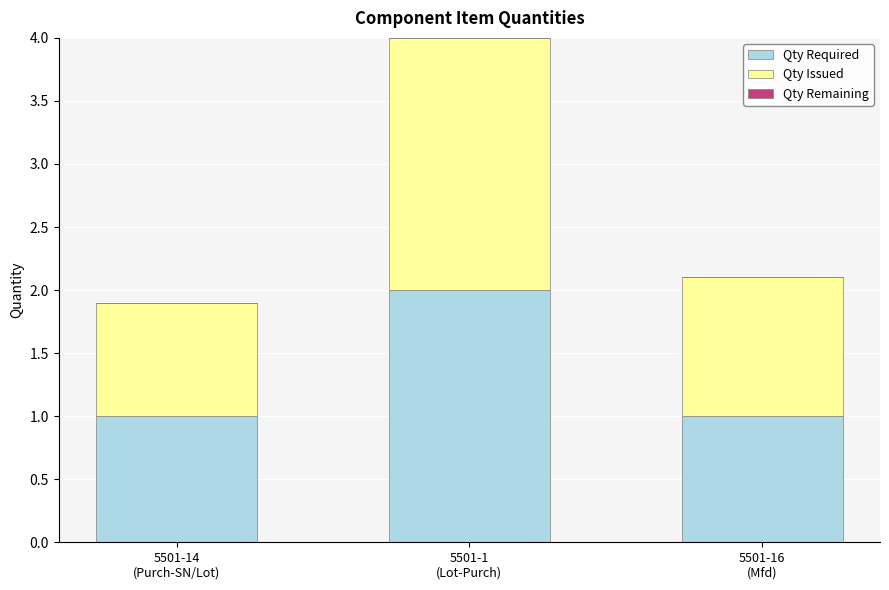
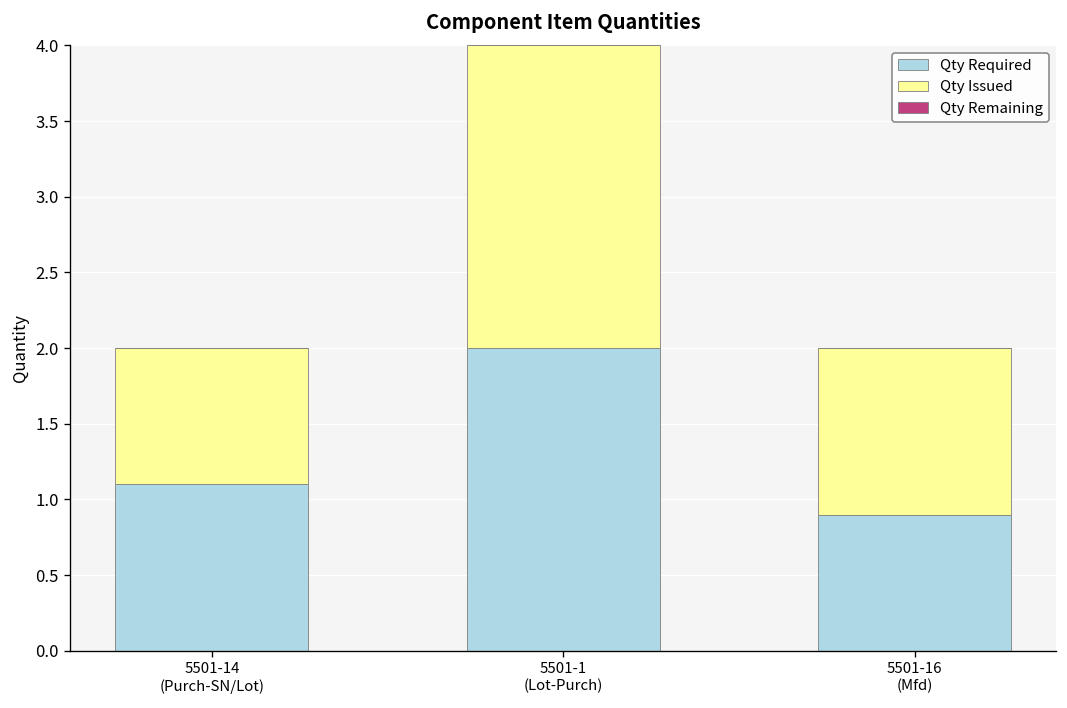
  {
    "Qty Required": {
-     "5501-14 (Purch-SN/Lot)": 1.0,
+     "5501-14 (Purch-SN/Lot)": 1.1,
      "5501-1 (Lot-Purch)": 2.0,
-     "5501-16 (Mfd)": 1.0
+     "5501-16 (Mfd)": 0.9
    }
  }
